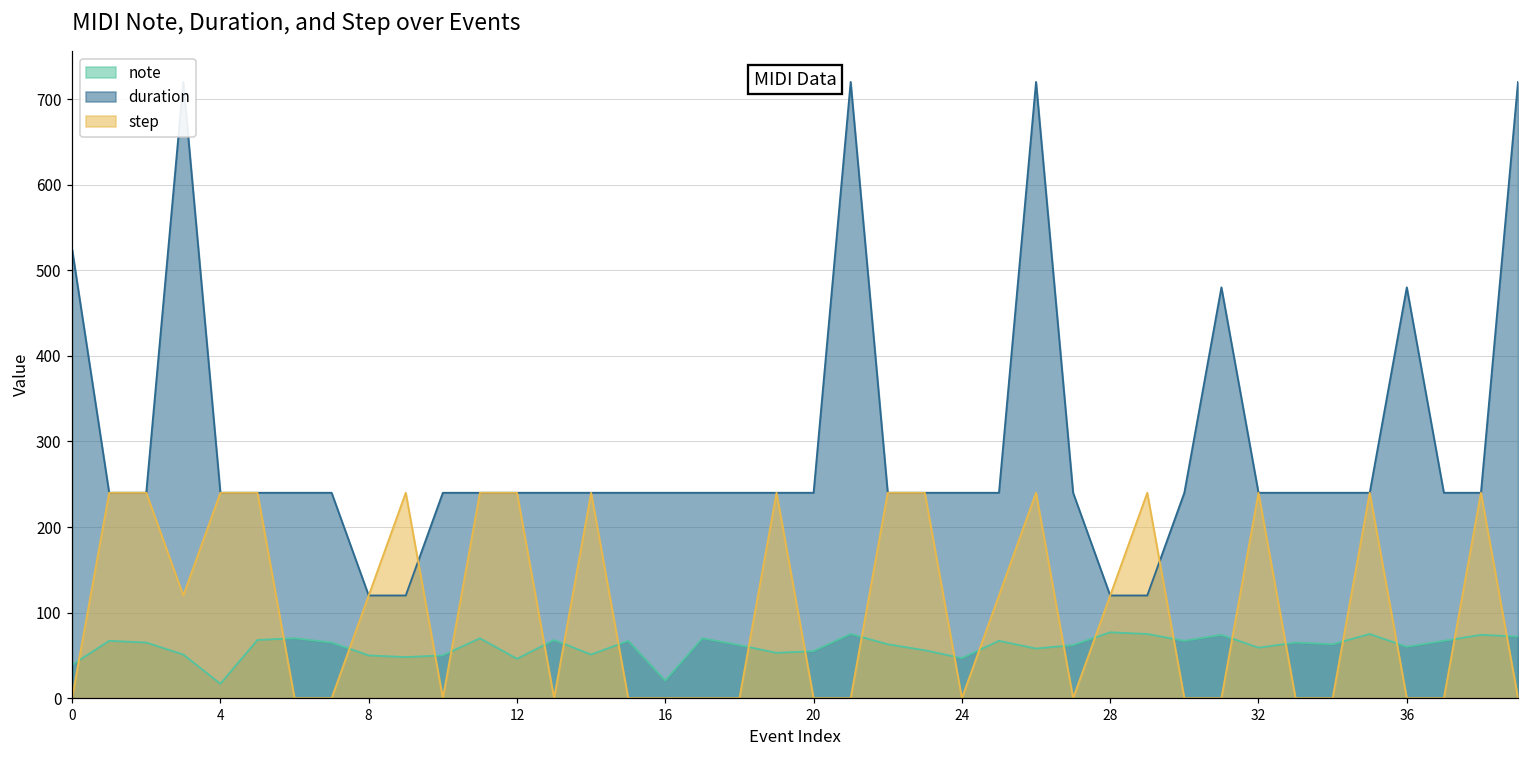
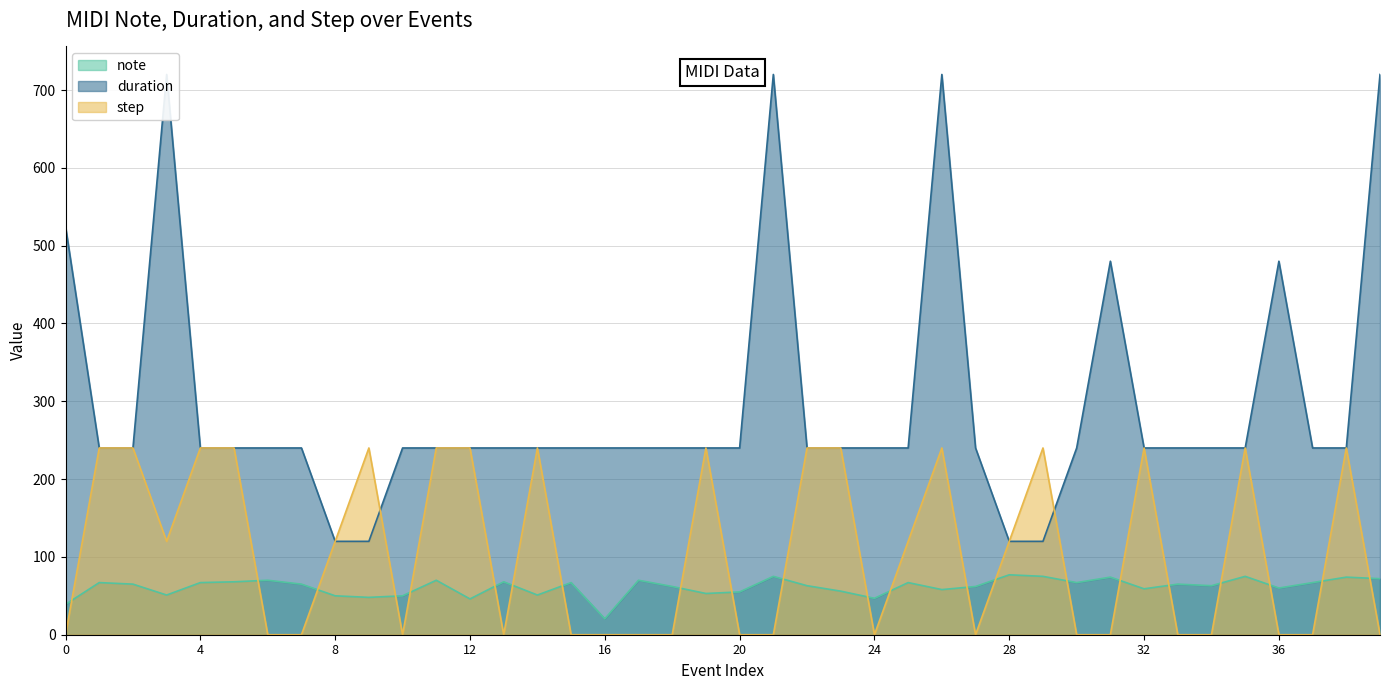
  {
    "note": {
      "0": 40,
-     "4": 20,
+     "4": 70,
      "8": 50,
      "12": 50,
      "16": 20,
      "20": 60,
      "24": 50,
      "28": 80,
      "32": 60,
      "36": 60
    },
    "duration": {
      "0": 520,
      "16": 240,
      "20": 240,
      "24": 240,
      "36": 480
    },
    "step": {
      "0": 0,
      "16": 0,
      "20": 0,
      "24": 0,
      "36": 0
    }
  }
